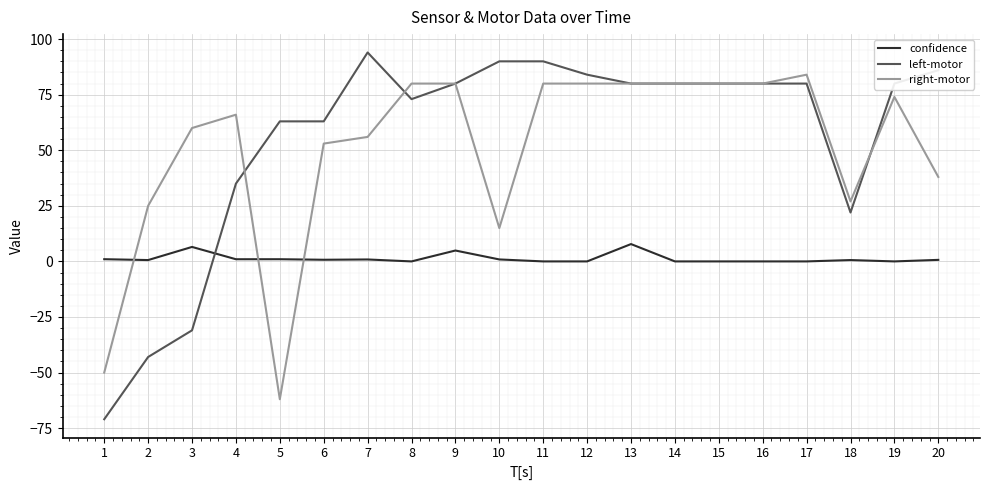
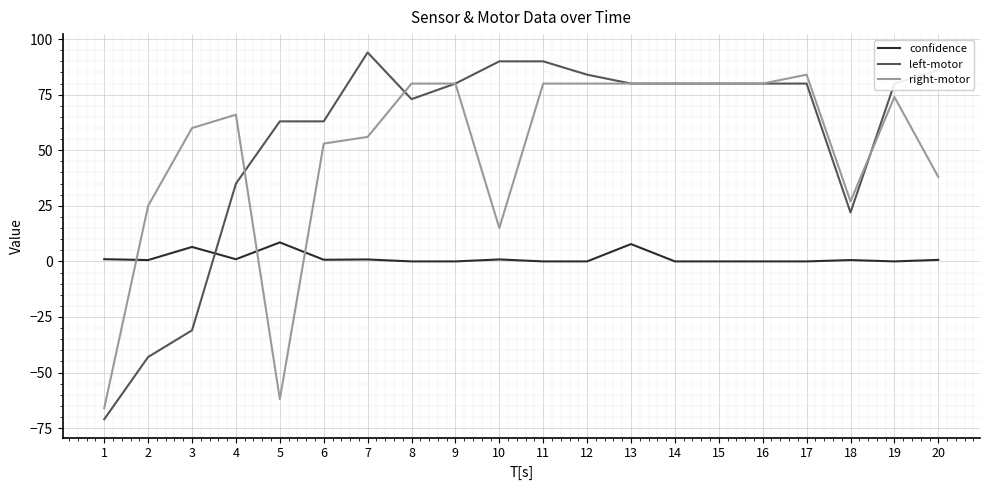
  {
    "confidence": {
      "1": 1,
      "2": 1,
      "3": 7,
      "4": 1,
-     "5": 1,
+     "5": 9,
      "6": 1,
      "7": 1,
      "8": 0,
-     "9": 5,
+     "9": 0,
      "10": 1,
      "11": 0,
      "12": 0,
      "13": 8,
      "14": 0,
      "15": 0,
      "16": 0,
      "17": 0,
      "18": 1,
      "19": 0,
      "20": 1
    },
    "left-motor": {
      "1": -71,
      "2": -43,
      "3": -31,
      "4": 35,
      "5": 63,
      "6": 63,
      "7": 94,
      "8": 73,
      "10": 90,
      "11": 90,
      "12": 84,
      "17": 80,
      "18": 22
    },
    "right-motor": {
-     "1": -50,
+     "1": -66,
      "2": 25,
      "3": 60,
      "4": 66,
      "5": -62,
      "6": 53,
      "7": 56,
      "8": 80,
      "10": 15,
      "11": 80,
      "12": 80,
      "17": 84,
      "18": 27,
      "19": 74,
      "20": 38
    }
  }
